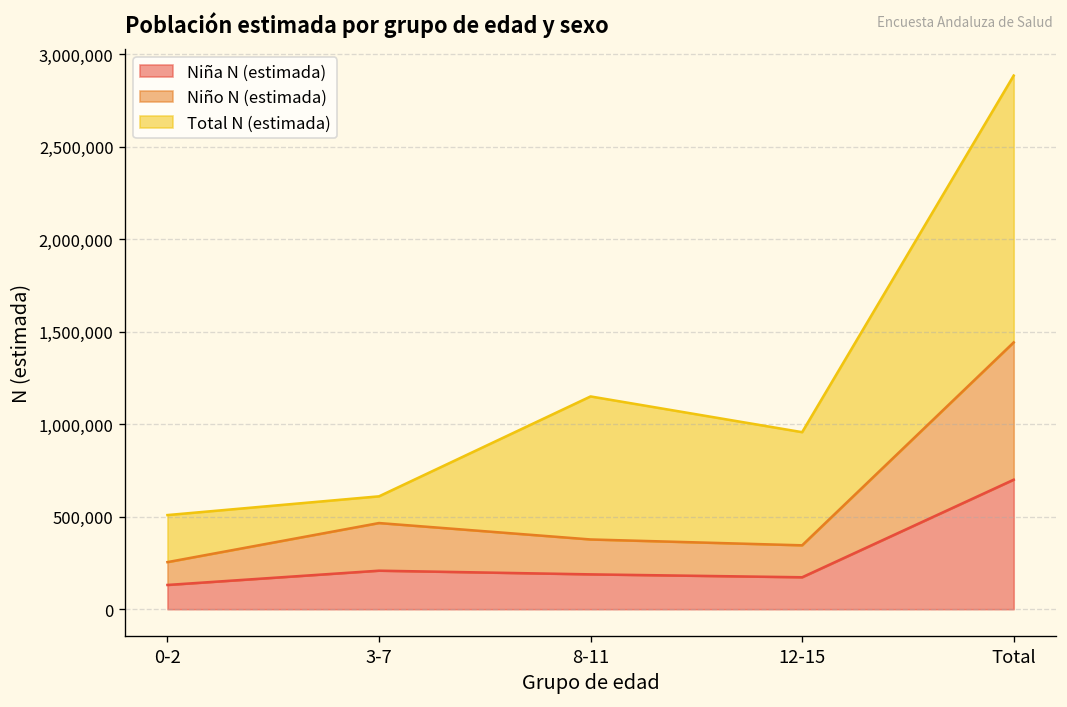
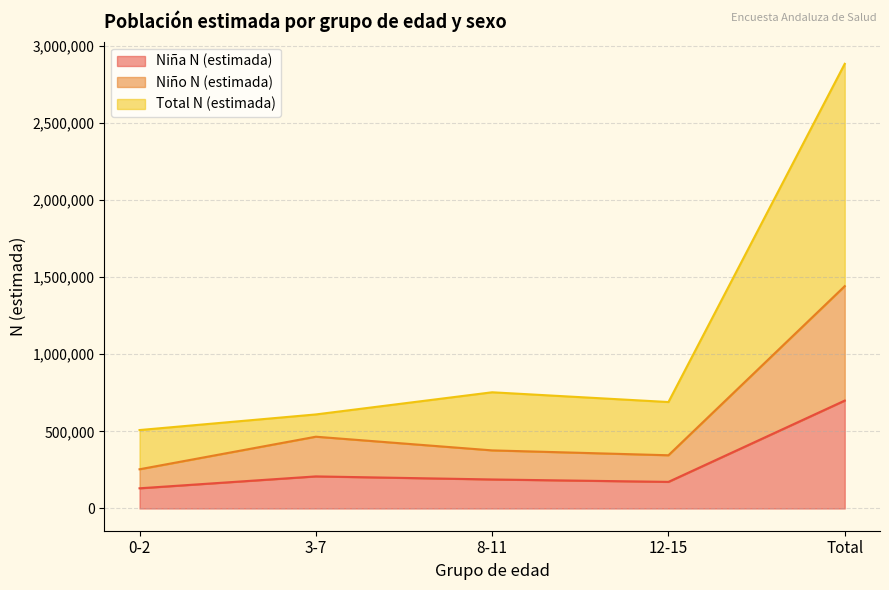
  {
    "Total N (estimada)": {
      "0-2": "250,000",
      "3-7": "140,000",
-     "8-11": "770,000",
-     "12-15": "610,000",
+     "8-11": "380,000",
+     "12-15": "350,000",
      "Total": "1,440,000"
    }
  }
